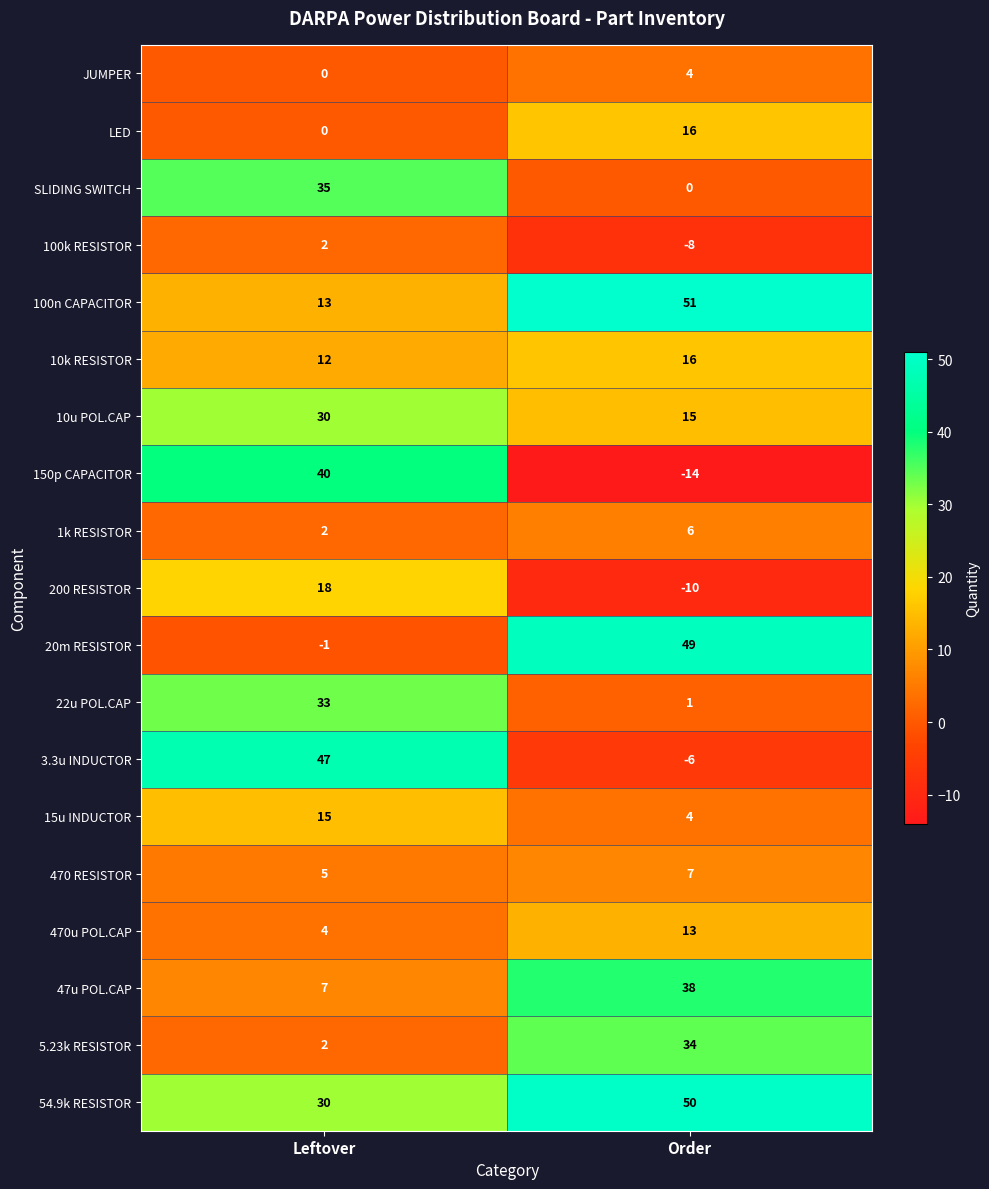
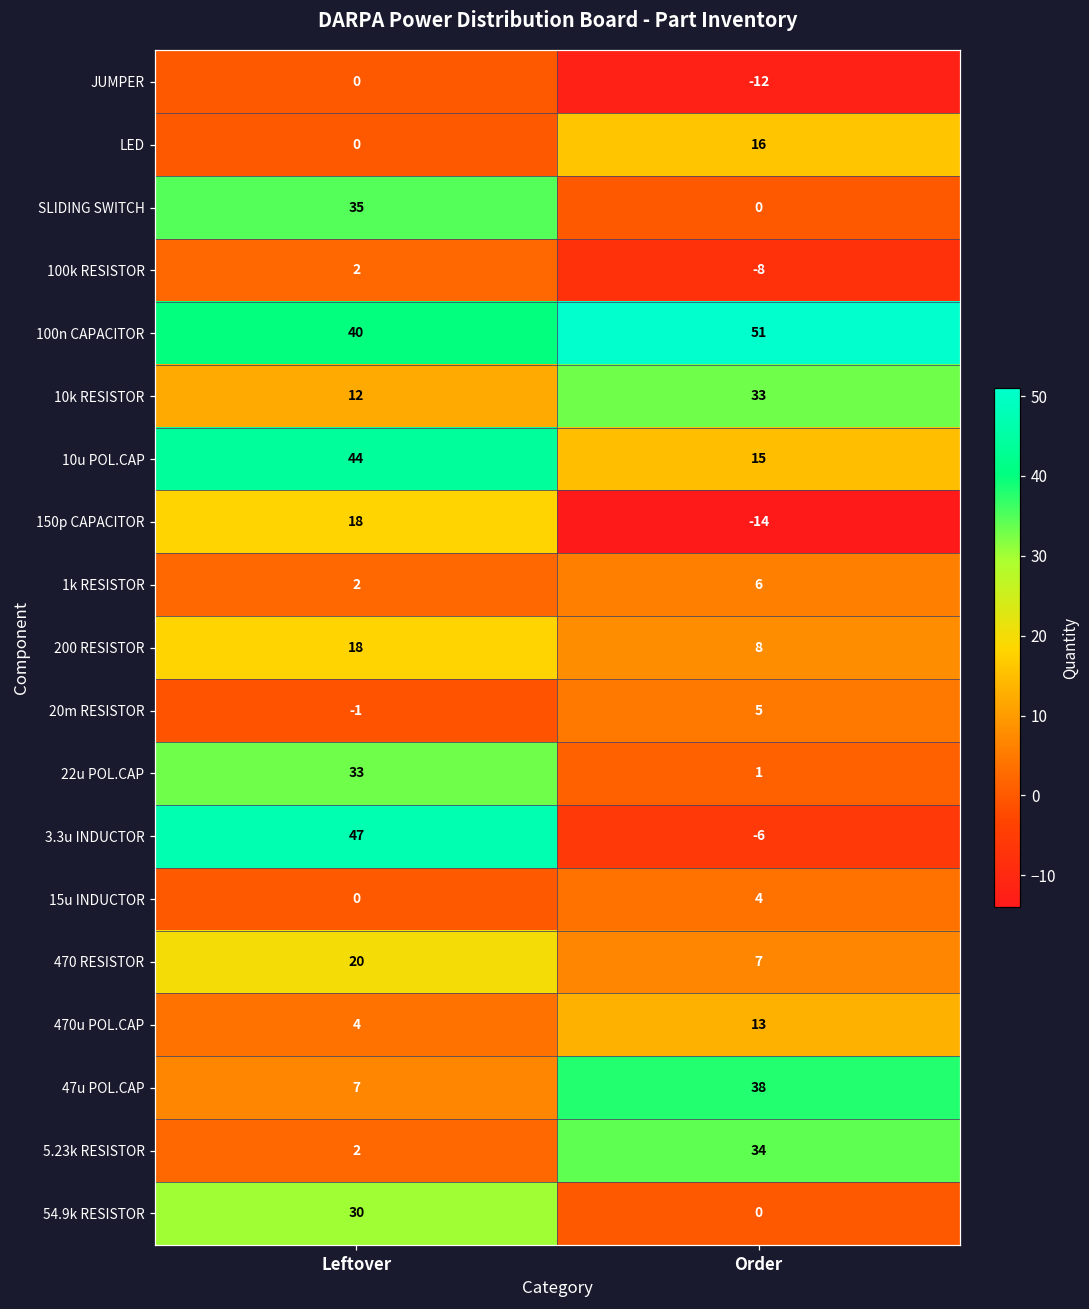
  {
    "JUMPER": {
      "Leftover": 0,
-     "Order": 4
+     "Order": -12
    },
    "LED": {
      "Leftover": 0,
      "Order": 16
    },
    "SLIDING SWITCH": {
      "Leftover": 35,
      "Order": 0
    },
    "100k RESISTOR": {
      "Leftover": 2,
      "Order": -8
    },
    "100n CAPACITOR": {
-     "Leftover": 13,
+     "Leftover": 40,
      "Order": 51
    },
    "10k RESISTOR": {
      "Leftover": 12,
-     "Order": 16
+     "Order": 33
    },
    "10u POL.CAP": {
-     "Leftover": 30,
+     "Leftover": 44,
      "Order": 15
    },
    "150p CAPACITOR": {
-     "Leftover": 40,
+     "Leftover": 18,
      "Order": -14
    },
    "1k RESISTOR": {
      "Leftover": 2,
      "Order": 6
    },
    "200 RESISTOR": {
      "Leftover": 18,
-     "Order": -10
+     "Order": 8
    },
    "20m RESISTOR": {
      "Leftover": -1,
-     "Order": 49
+     "Order": 5
    },
    "22u POL.CAP": {
      "Leftover": 33,
      "Order": 1
    },
    "3.3u INDUCTOR": {
      "Leftover": 47,
      "Order": -6
    },
    "15u INDUCTOR": {
-     "Leftover": 15,
+     "Leftover": 0,
      "Order": 4
    },
    "470 RESISTOR": {
-     "Leftover": 5,
+     "Leftover": 20,
      "Order": 7
    },
    "470u POL.CAP": {
      "Leftover": 4,
      "Order": 13
    },
    "47u POL.CAP": {
      "Leftover": 7,
      "Order": 38
    },
    "5.23k RESISTOR": {
      "Leftover": 2,
      "Order": 34
    },
    "54.9k RESISTOR": {
      "Leftover": 30,
-     "Order": 50
+     "Order": 0
    }
  }
